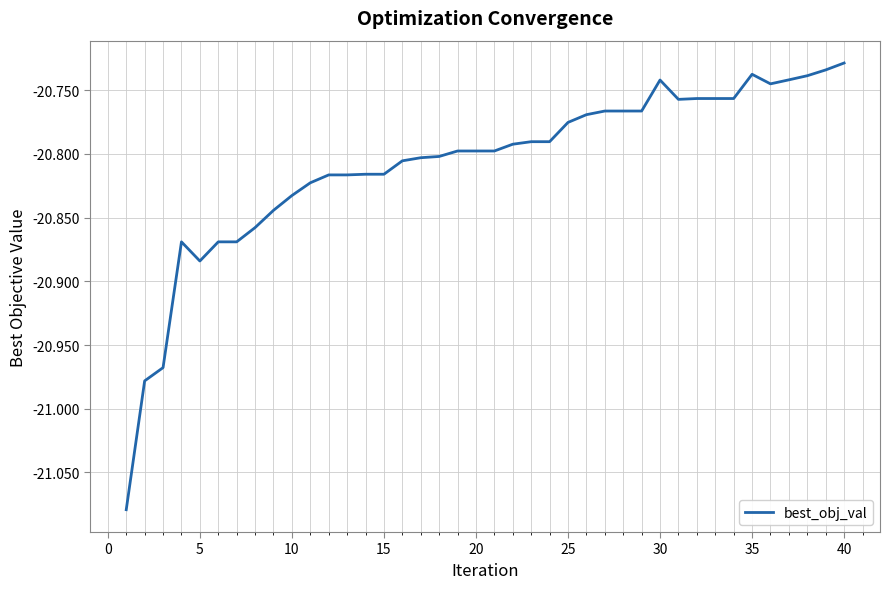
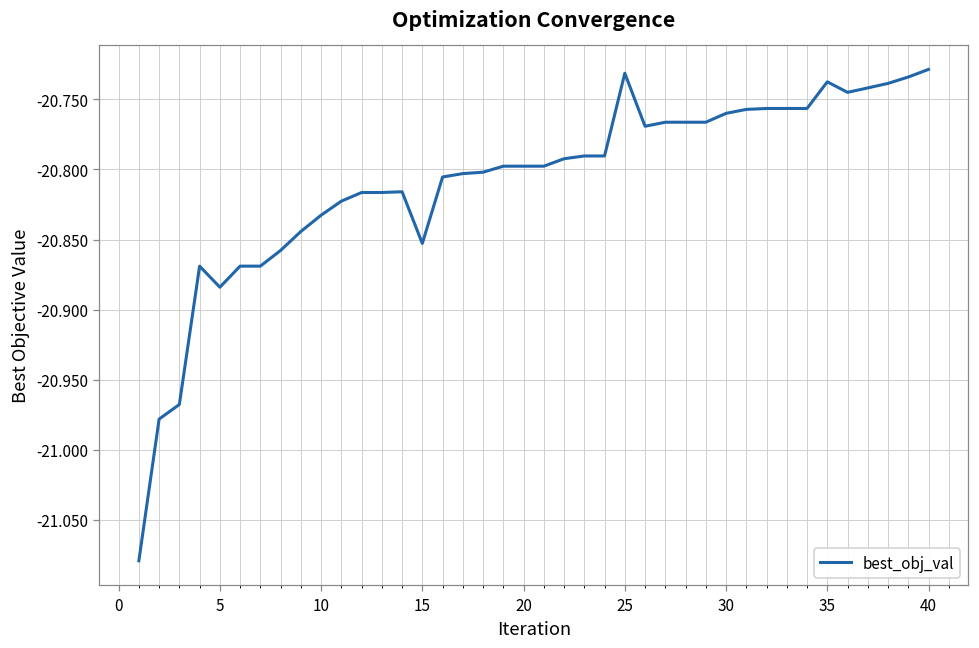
  {
    "5": -20.884,
    "10": -20.833,
-   "15": -20.816,
+   "15": -20.853,
    "20": -20.798,
-   "25": -20.775,
-   "30": -20.742,
+   "25": -20.731,
+   "30": -20.760,
    "35": -20.737,
    "40": -20.729
  }
